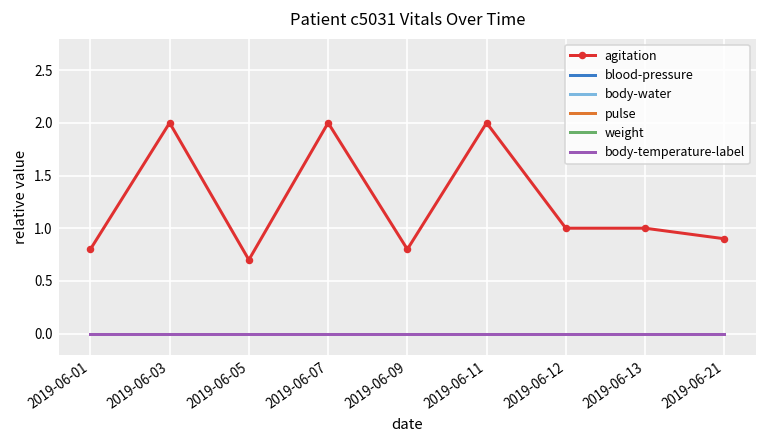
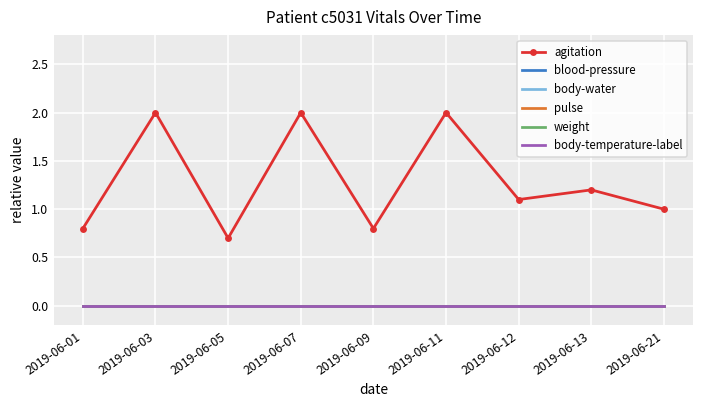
  {
    "agitation": {
      "2019-06-01": 0.8,
      "2019-06-03": 2.0,
      "2019-06-05": 0.7,
      "2019-06-07": 2.0,
      "2019-06-09": 0.8,
      "2019-06-11": 2.0,
-     "2019-06-12": 1.0,
-     "2019-06-13": 1.0,
-     "2019-06-21": 0.9
+     "2019-06-12": 1.1,
+     "2019-06-13": 1.2,
+     "2019-06-21": 1.0
    },
    "body-temperature-label": {
      "2019-06-01": 0.0,
      "2019-06-03": 0.0,
      "2019-06-05": 0.0,
      "2019-06-07": 0.0,
      "2019-06-09": 0.0,
      "2019-06-11": 0.0,
      "2019-06-12": 0.0,
      "2019-06-13": 0.0,
      "2019-06-21": 0.0
    }
  }
